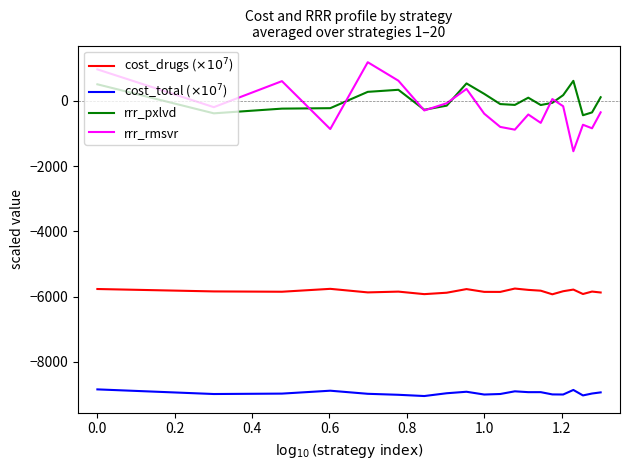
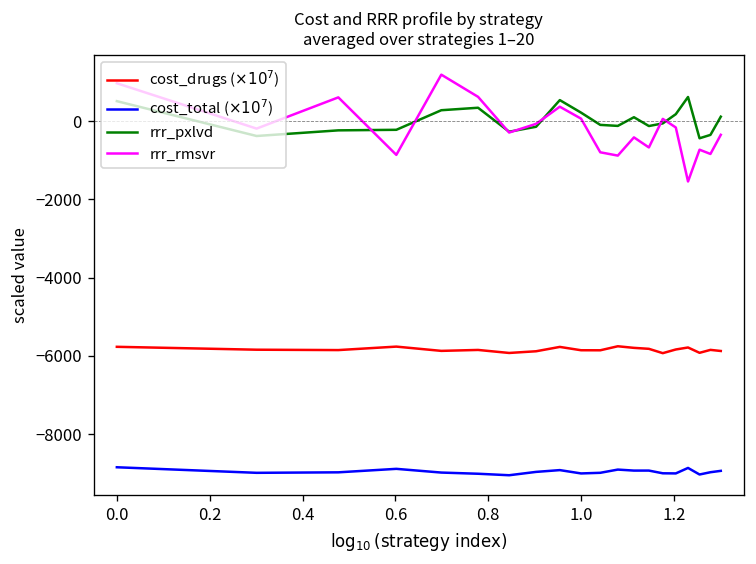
  {
    "rrr_pxlvd": {
      "1.0": 200
    },
    "rrr_rmsvr": {
-     "1.0": -400
+     "1.0": 100
    }
  }
